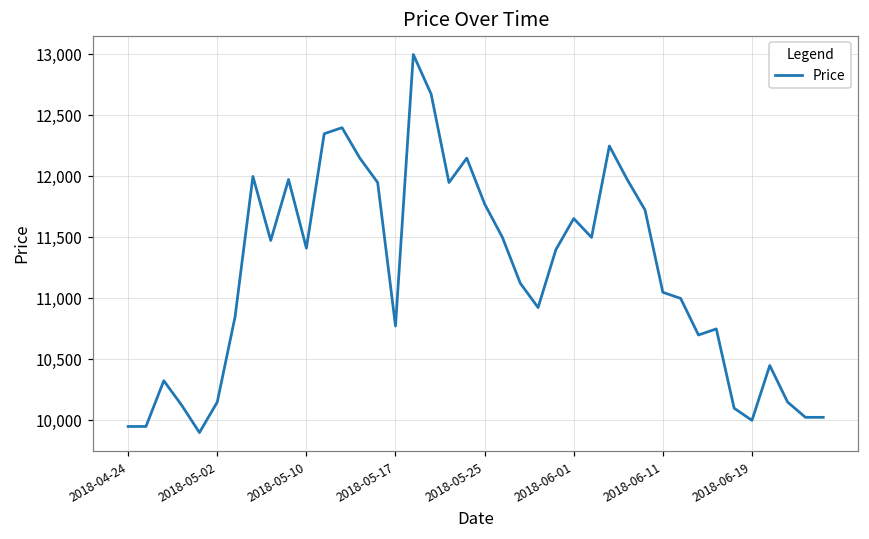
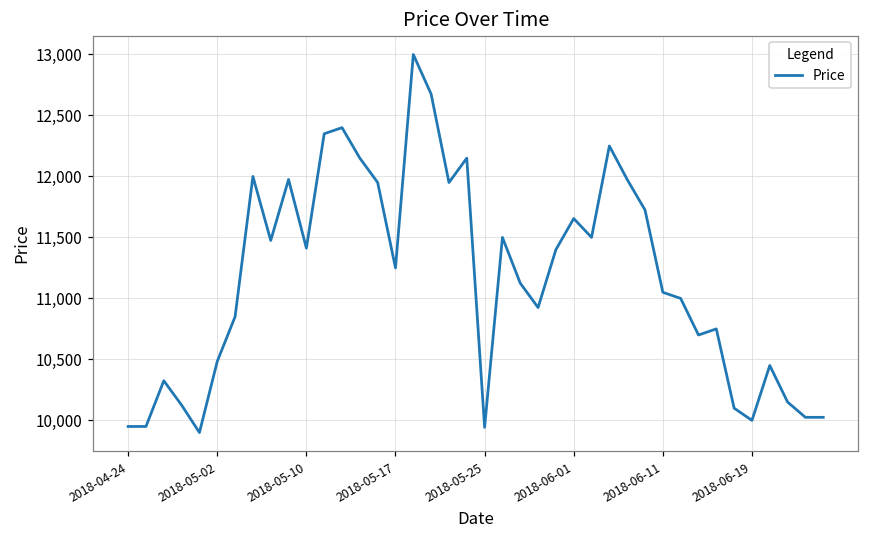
  {
    "2018-04-24": "9,950",
-   "2018-05-02": "10,150",
+   "2018-05-02": "10,480",
    "2018-05-10": "11,410",
-   "2018-05-17": "10,770",
-   "2018-05-25": "11,780",
+   "2018-05-17": "11,250",
+   "2018-05-25": "9,940",
    "2018-06-01": "11,660",
    "2018-06-11": "11,050",
    "2018-06-19": "10,000"
  }
